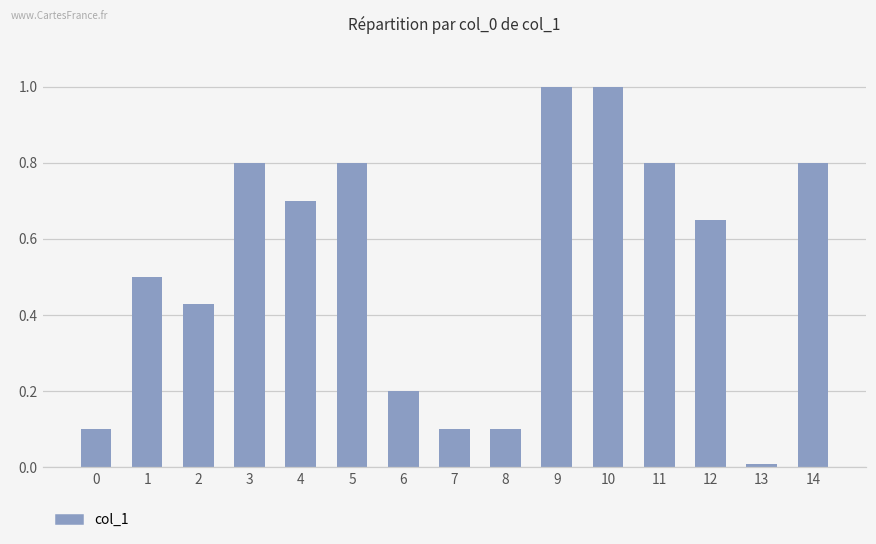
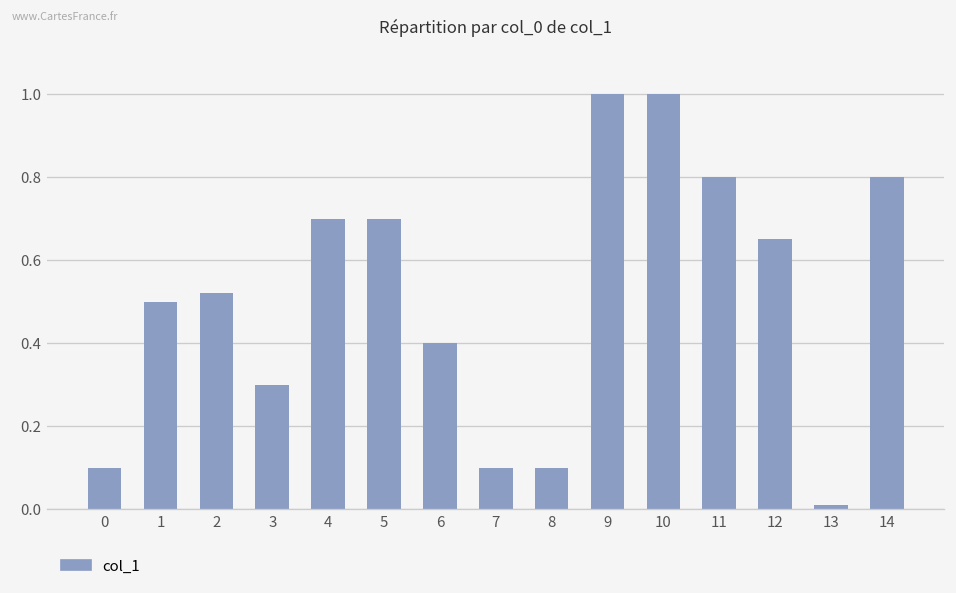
  {
    "0": 0.10,
    "1": 0.50,
-   "2": 0.43,
-   "3": 0.8,
+   "2": 0.52,
+   "3": 0.3,
    "4": 0.70,
-   "5": 0.8,
-   "6": 0.2,
+   "5": 0.7,
+   "6": 0.4,
    "7": 0.10,
    "8": 0.10,
    "9": 1.00,
    "10": 1.00,
    "11": 0.80,
    "12": 0.65,
    "13": 0.01,
    "14": 0.80
  }
